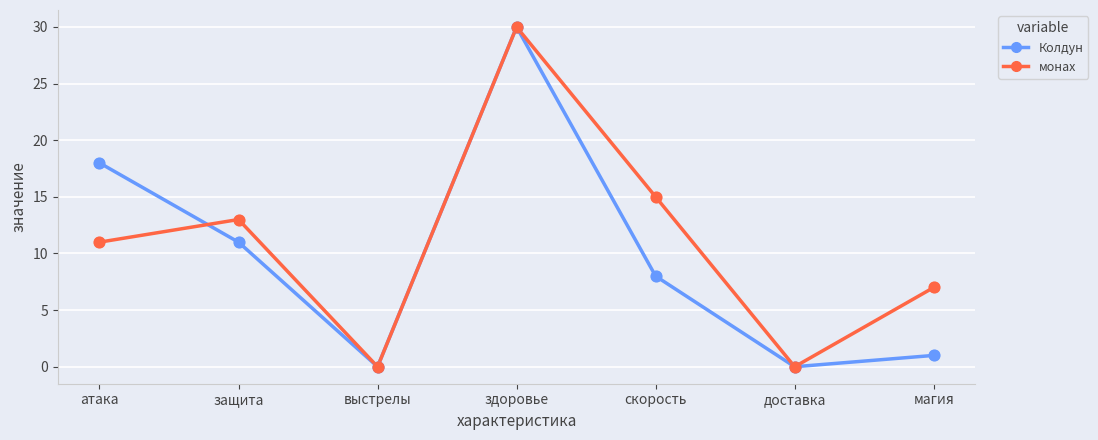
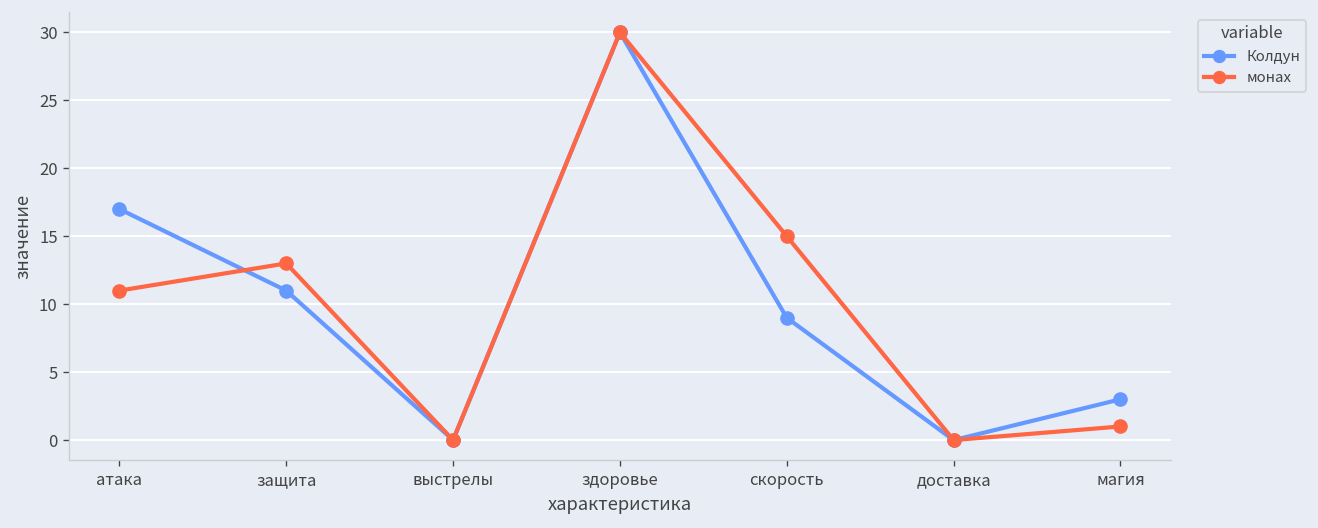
  {
    "Колдун": {
-     "атака": 18,
+     "атака": 17,
      "защита": 11,
-     "скорость": 8,
-     "магия": 1
+     "скорость": 9,
+     "магия": 3
    },
    "монах": {
      "атака": 11,
      "защита": 13,
      "скорость": 15,
-     "магия": 7
+     "магия": 1
    }
  }
